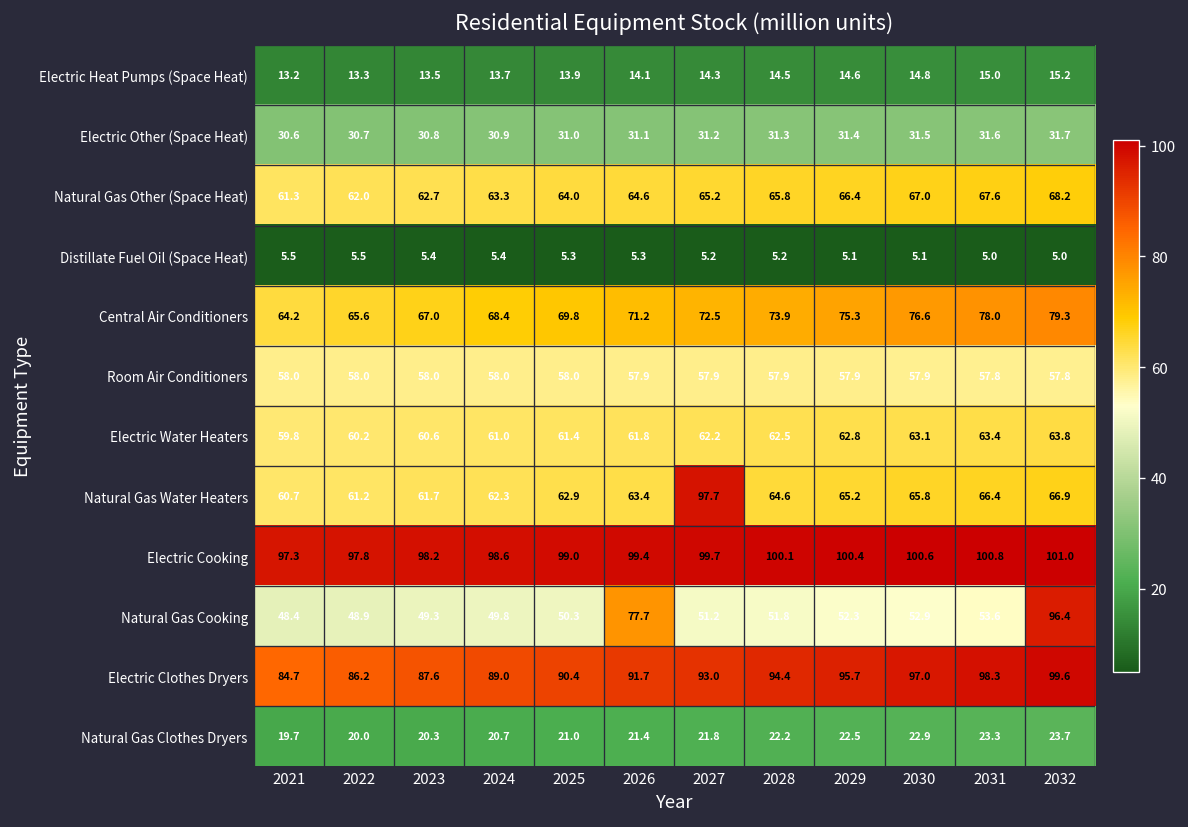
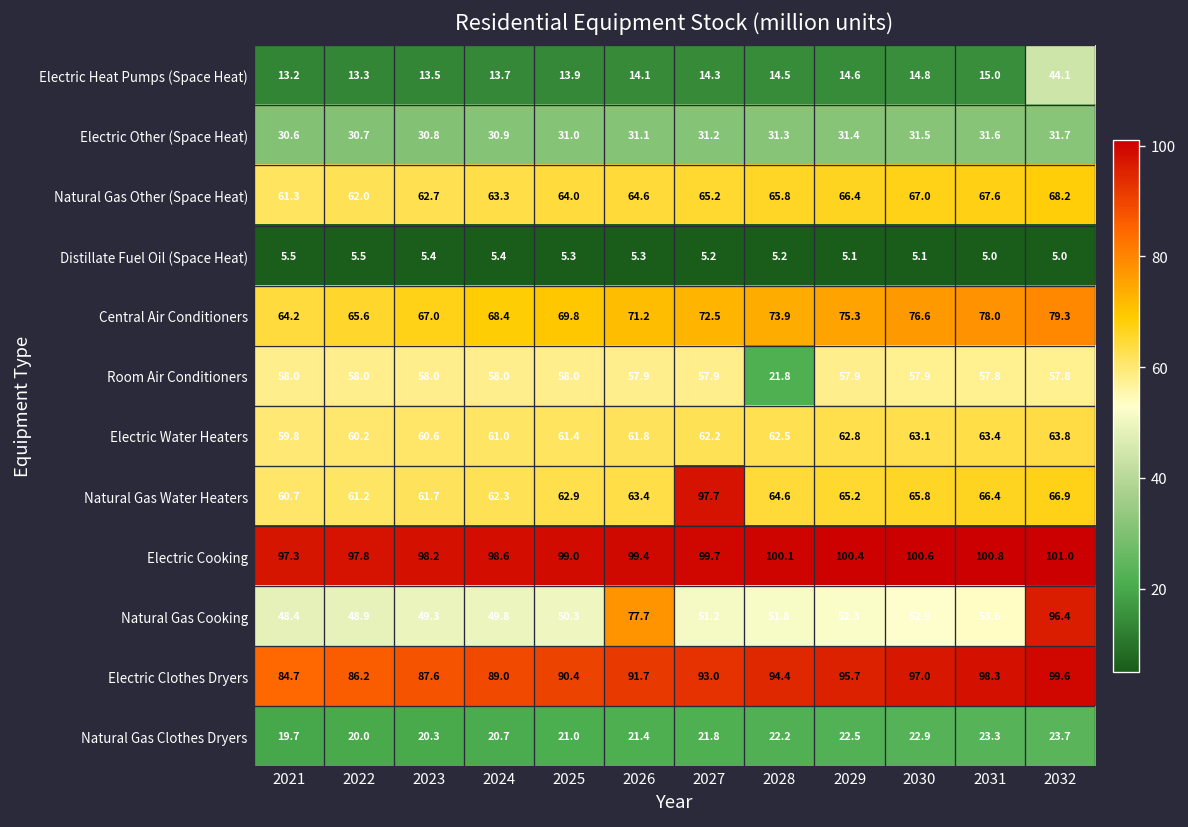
  {
    "Electric Heat Pumps (Space Heat)": {
      "2021": 13.2,
      "2022": 13.3,
      "2023": 13.5,
      "2024": 13.7,
      "2025": 13.9,
      "2026": 14.1,
      "2027": 14.3,
      "2028": 14.5,
      "2029": 14.6,
      "2030": 14.8,
      "2031": 15.0,
-     "2032": 15.2
+     "2032": 44.1
    },
    "Electric Other (Space Heat)": {
      "2021": 30.6,
      "2022": 30.7,
      "2023": 30.8,
      "2024": 30.9,
      "2025": 31.0,
      "2026": 31.1,
      "2027": 31.2,
      "2028": 31.3,
      "2029": 31.4,
      "2030": 31.5,
      "2031": 31.6,
      "2032": 31.7
    },
    "Natural Gas Other (Space Heat)": {
      "2021": 61.3,
      "2022": 62.0,
      "2023": 62.7,
      "2024": 63.3,
      "2025": 64.0,
      "2026": 64.6,
      "2027": 65.2,
      "2028": 65.8,
      "2029": 66.4,
      "2030": 67.0,
      "2031": 67.6,
      "2032": 68.2
    },
    "Distillate Fuel Oil (Space Heat)": {
      "2021": 5.5,
      "2022": 5.5,
      "2023": 5.4,
      "2024": 5.4,
      "2025": 5.3,
      "2026": 5.3,
      "2027": 5.2,
      "2028": 5.2,
      "2029": 5.1,
      "2030": 5.1,
      "2031": 5.0,
      "2032": 5.0
    },
    "Central Air Conditioners": {
      "2021": 64.2,
      "2022": 65.6,
      "2023": 67.0,
      "2024": 68.4,
      "2025": 69.8,
      "2026": 71.2,
      "2027": 72.5,
      "2028": 73.9,
      "2029": 75.3,
      "2030": 76.6,
      "2031": 78.0,
      "2032": 79.3
    },
    "Room Air Conditioners": {
      "2021": 58.0,
      "2022": 58.0,
      "2023": 58.0,
      "2024": 58.0,
      "2025": 58.0,
      "2026": 57.9,
      "2027": 57.9,
-     "2028": 57.9,
+     "2028": 21.8,
      "2029": 57.9,
      "2030": 57.9,
      "2031": 57.8,
      "2032": 57.8
    },
    "Electric Water Heaters": {
      "2021": 59.8,
      "2022": 60.2,
      "2023": 60.6,
      "2024": 61.0,
      "2025": 61.4,
      "2026": 61.8,
      "2027": 62.2,
      "2028": 62.5,
      "2029": 62.8,
      "2030": 63.1,
      "2031": 63.4,
      "2032": 63.8
    },
    "Natural Gas Water Heaters": {
      "2021": 60.7,
      "2022": 61.2,
      "2023": 61.7,
      "2024": 62.3,
      "2025": 62.9,
      "2026": 63.4,
      "2027": 97.7,
      "2028": 64.6,
      "2029": 65.2,
      "2030": 65.8,
      "2031": 66.4,
      "2032": 66.9
    },
    "Electric Cooking": {
      "2021": 97.3,
      "2022": 97.8,
      "2023": 98.2,
      "2024": 98.6,
      "2025": 99.0,
      "2026": 99.4,
      "2027": 99.7,
      "2028": 100.1,
      "2029": 100.4,
      "2030": 100.6,
      "2031": 100.8,
      "2032": 101.0
    },
    "Natural Gas Cooking": {
      "2021": 48.4,
      "2022": 48.9,
      "2023": 49.3,
      "2024": 49.8,
      "2025": 50.3,
      "2026": 77.7,
      "2027": 51.2,
      "2028": 51.8,
      "2029": 52.3,
      "2030": 52.9,
      "2031": 53.6,
      "2032": 96.4
    },
    "Electric Clothes Dryers": {
      "2021": 84.7,
      "2022": 86.2,
      "2023": 87.6,
      "2024": 89.0,
      "2025": 90.4,
      "2026": 91.7,
      "2027": 93.0,
      "2028": 94.4,
      "2029": 95.7,
      "2030": 97.0,
      "2031": 98.3,
      "2032": 99.6
    },
    "Natural Gas Clothes Dryers": {
      "2021": 19.7,
      "2022": 20.0,
      "2023": 20.3,
      "2024": 20.7,
      "2025": 21.0,
      "2026": 21.4,
      "2027": 21.8,
      "2028": 22.2,
      "2029": 22.5,
      "2030": 22.9,
      "2031": 23.3,
      "2032": 23.7
    }
  }
